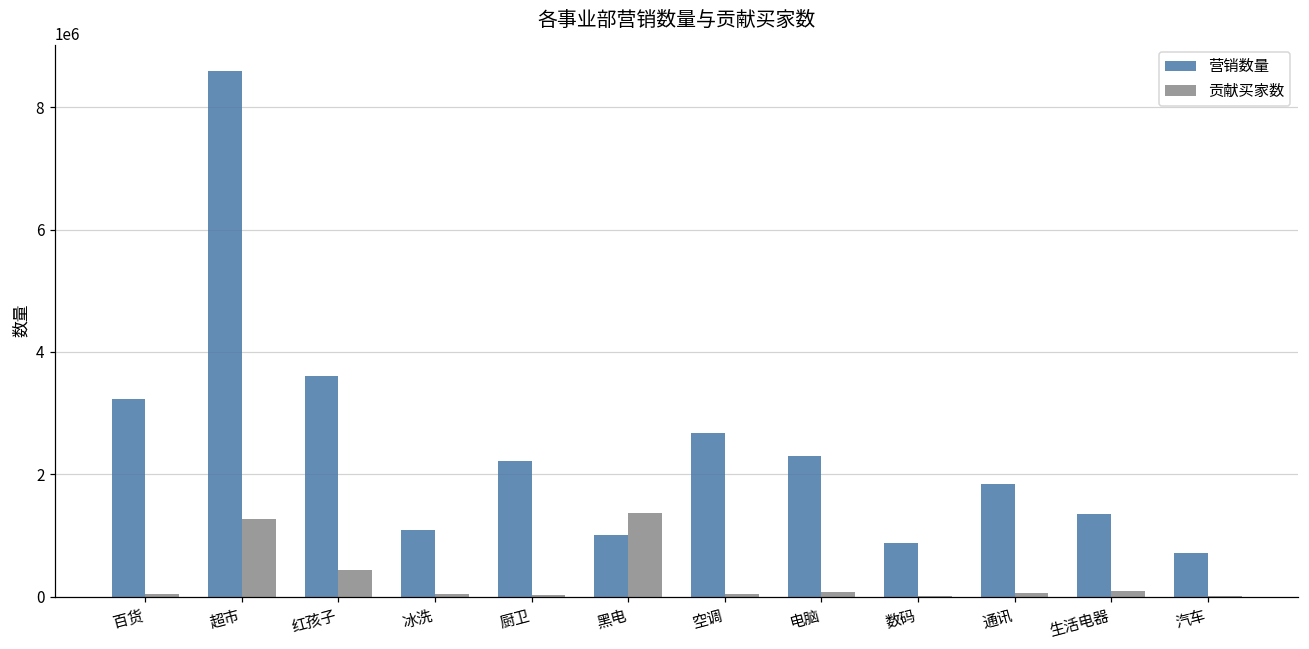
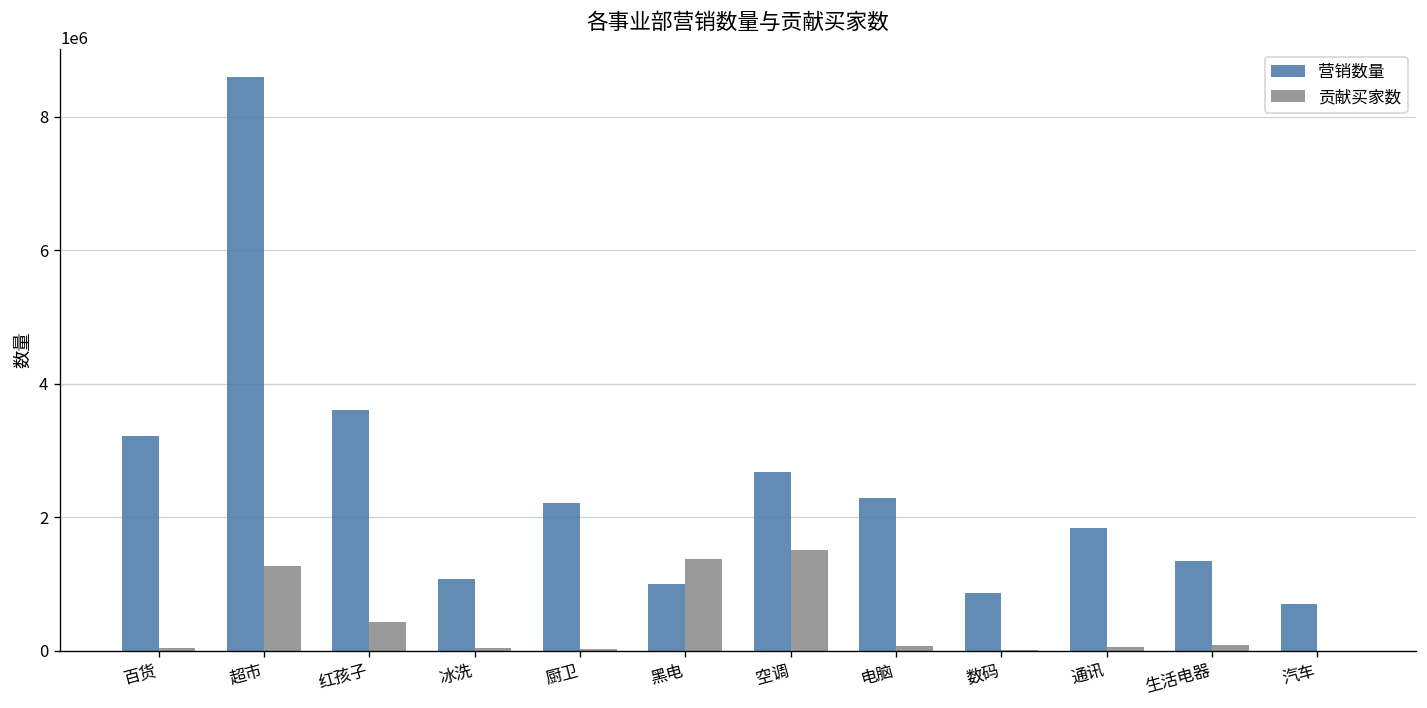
  {
    "营销数量": {
      "百货": 3200000,
      "超市": 8600000,
      "红孩子": 3600000,
      "冰洗": 1100000,
      "厨卫": 2200000,
      "黑电": 1000000,
      "空调": 2700000,
      "电脑": 2300000,
      "数码": 900000,
      "通讯": 1800000,
      "生活电器": 1400000,
      "汽车": 700000
    },
    "贡献买家数": {
      "百货": 0,
      "超市": 1300000,
      "红孩子": 400000,
      "黑电": 1400000,
-     "空调": 0,
+     "空调": 1500000,
      "电脑": 100000,
      "通讯": 100000,
      "生活电器": 100000
    }
  }
